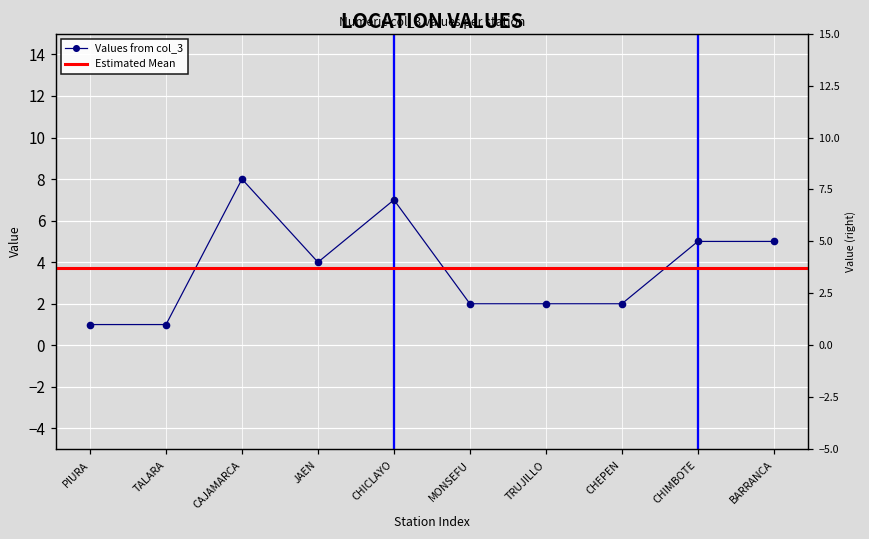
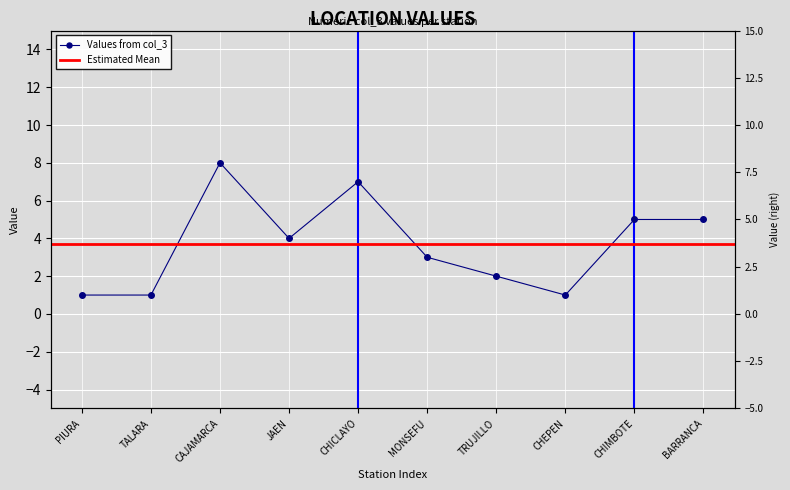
  {
    "PIURA": 1,
    "TALARA": 1,
    "CAJAMARCA": 8,
    "JAEN": 4,
    "CHICLAYO": 7,
-   "MONSEFU": 2,
+   "MONSEFU": 3,
    "TRUJILLO": 2,
-   "CHEPEN": 2,
+   "CHEPEN": 1,
    "CHIMBOTE": 5,
    "BARRANCA": 5
  }
